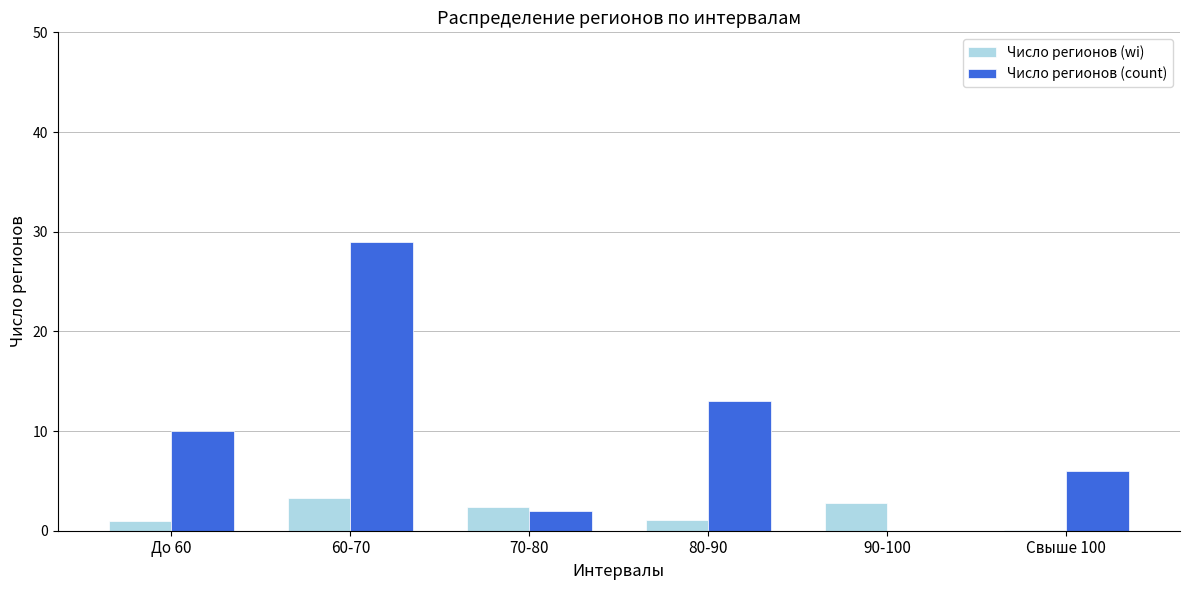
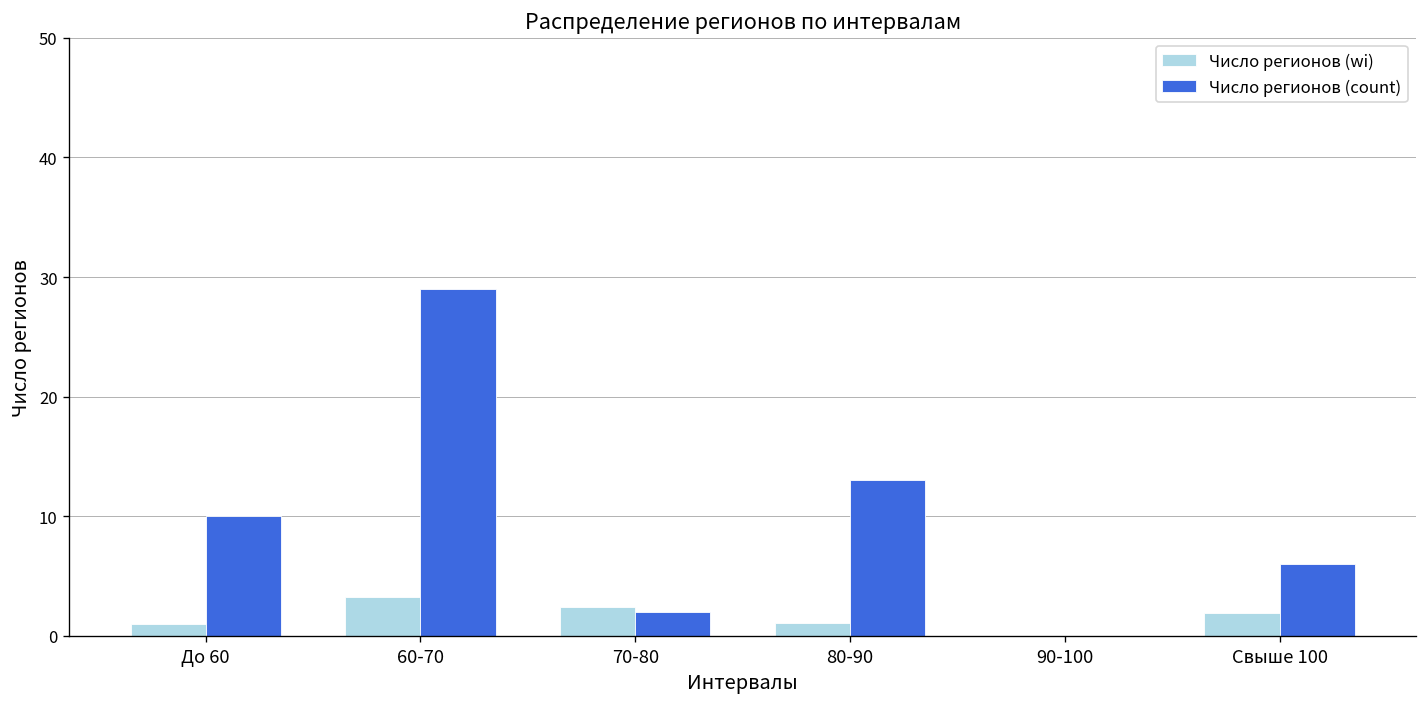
  {
    "Число регионов (wi)": {
      "До 60": 1,
      "60-70": 3,
      "70-80": 2,
      "80-90": 1,
-     "90-100": 3,
-     "Свыше 100": 0
+     "90-100": 0,
+     "Свыше 100": 2
    },
    "Число регионов (count)": {
      "До 60": 10,
      "60-70": 29,
      "70-80": 2,
      "80-90": 13,
      "90-100": 0,
      "Свыше 100": 6
    }
  }
